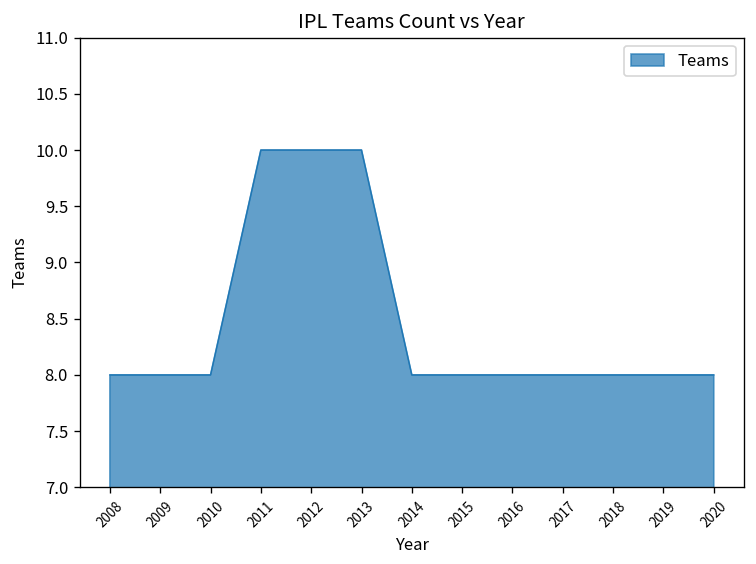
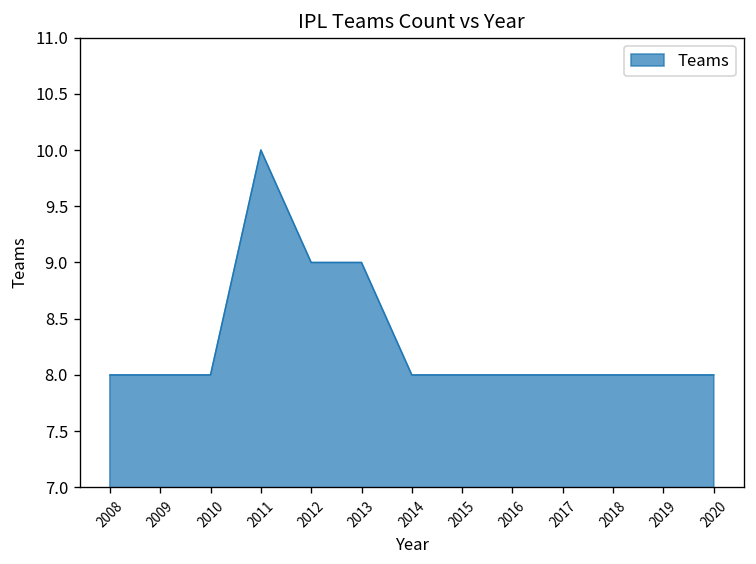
  {
    "2008": 8,
    "2009": 8,
    "2010": 8,
    "2011": 10,
-   "2012": 10,
-   "2013": 10,
+   "2012": 9,
+   "2013": 9,
    "2014": 8,
    "2015": 8,
    "2016": 8,
    "2017": 8,
    "2018": 8,
    "2019": 8,
    "2020": 8
  }
